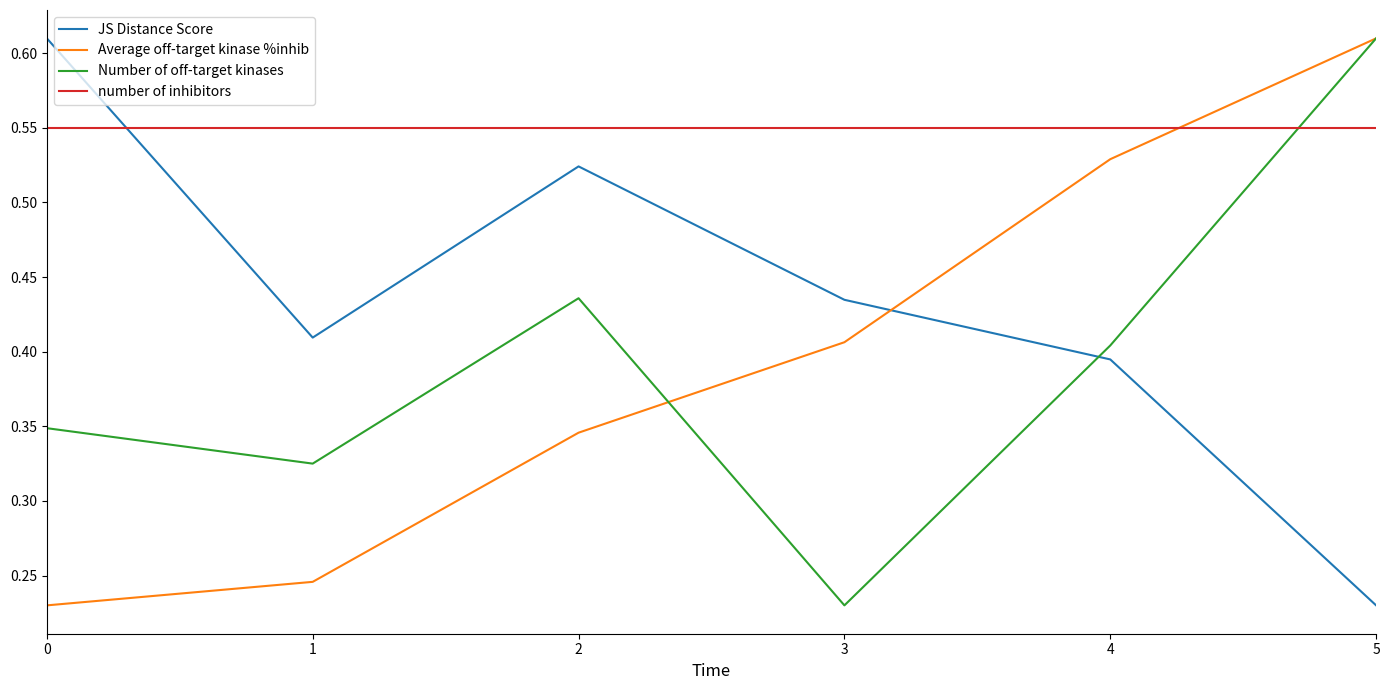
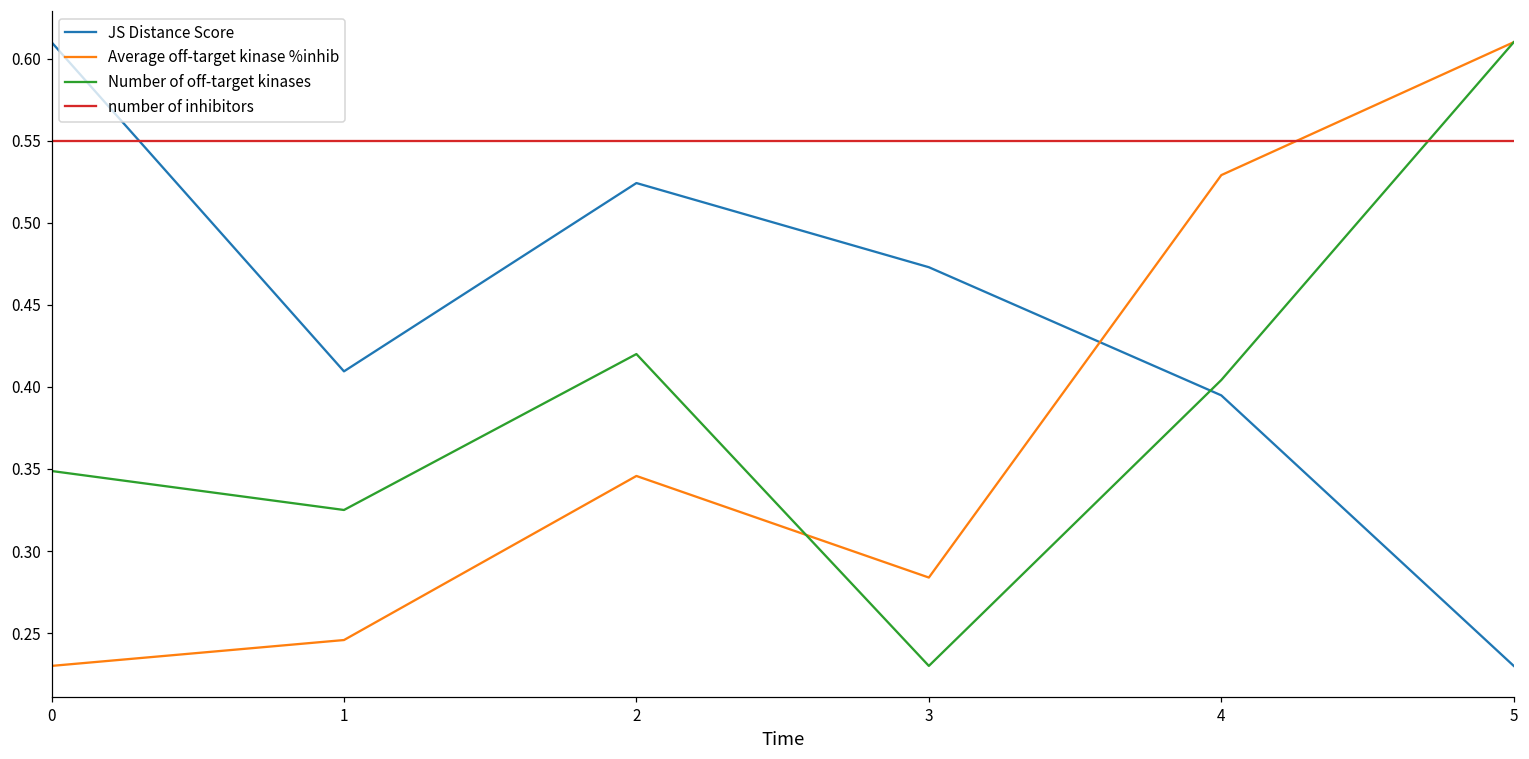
  {
    "JS Distance Score": {
      "0": 0.610,
      "1": 0.409,
      "2": 0.524,
-     "3": 0.435,
+     "3": 0.473,
      "4": 0.395,
      "5": 0.230
    },
    "Average off-target kinase %inhib": {
      "0": 0.230,
      "1": 0.246,
      "2": 0.346,
-     "3": 0.406,
+     "3": 0.284,
      "4": 0.529
    },
    "Number of off-target kinases": {
      "0": 0.349,
      "1": 0.325,
-     "2": 0.436,
+     "2": 0.420,
      "3": 0.230,
      "4": 0.404
    },
    "number of inhibitors": {
      "0": 0.550,
      "1": 0.550,
      "2": 0.550,
      "3": 0.550,
      "4": 0.550,
      "5": 0.550
    }
  }
